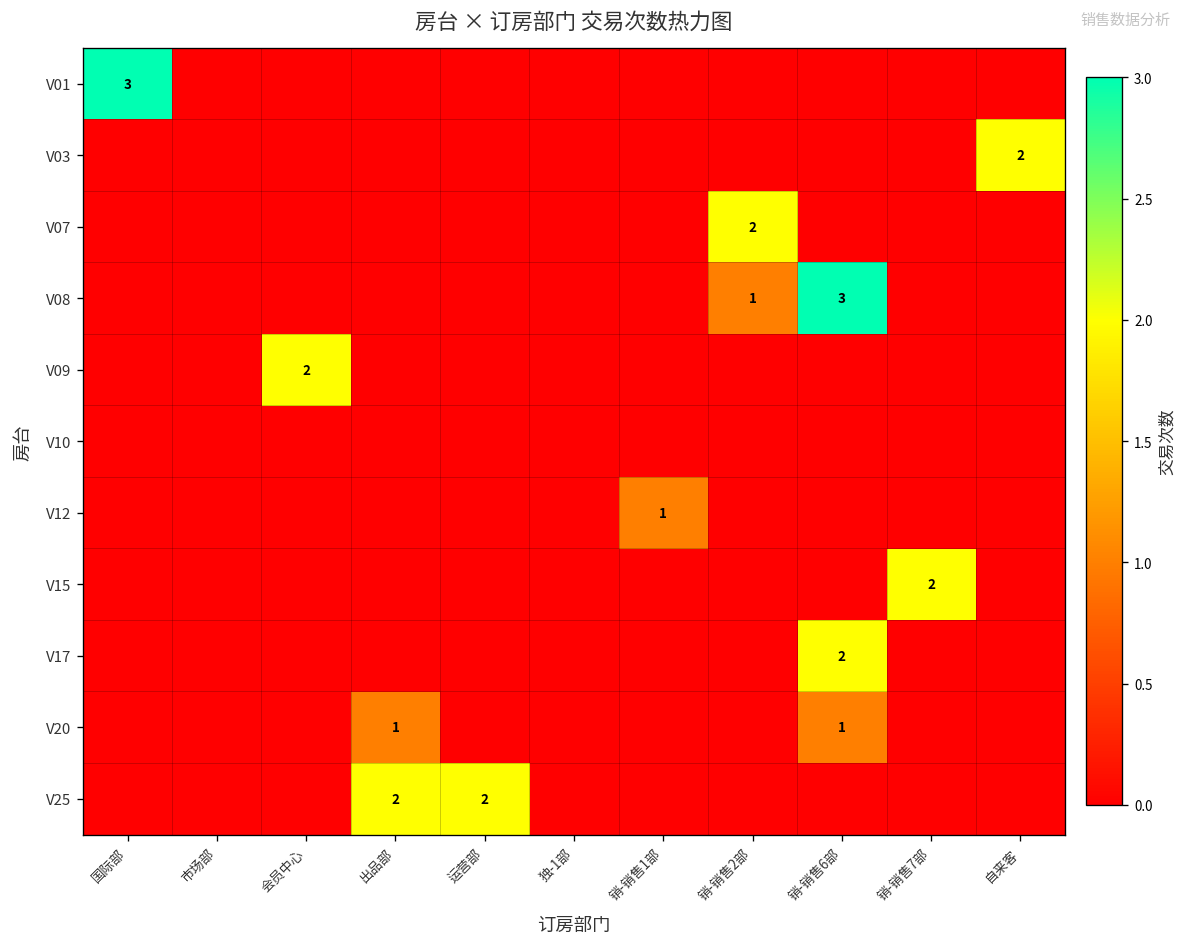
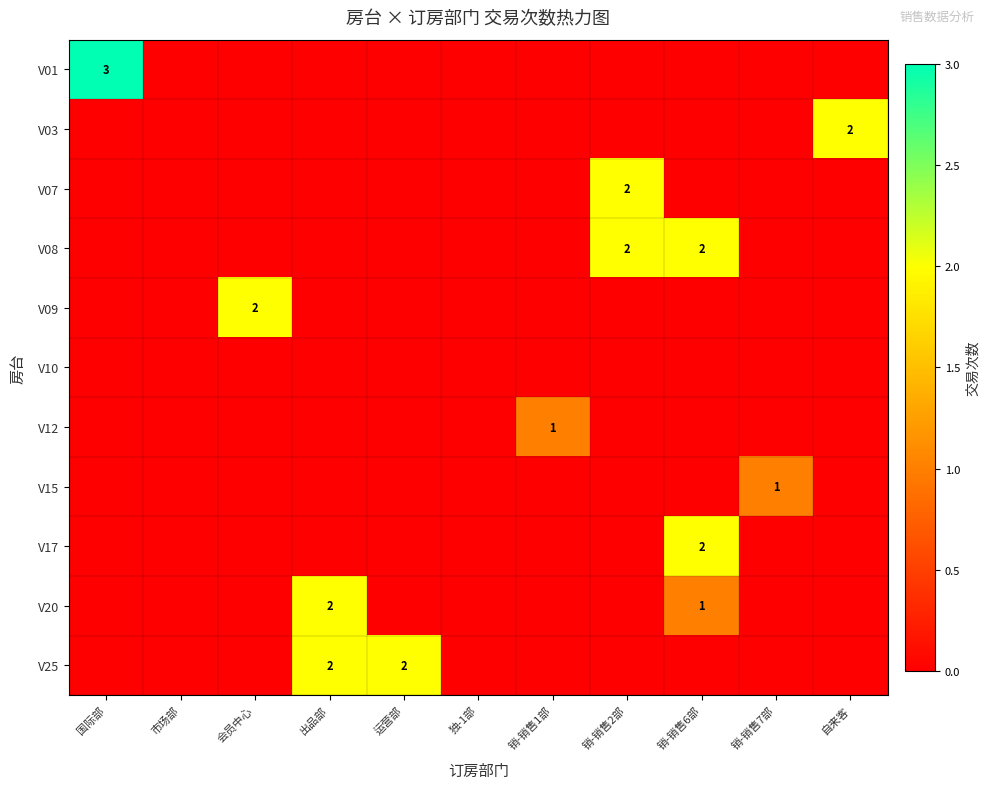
  {
    "V01": {
      "国际部": 3
    },
    "V03": {
      "自来客": 2
    },
    "V07": {
      "销-销售2部": 2
    },
    "V08": {
-     "销-销售2部": 1,
-     "销-销售6部": 3
+     "销-销售2部": 2,
+     "销-销售6部": 2
    },
    "V09": {
      "会员中心": 2
    },
    "V12": {
      "销-销售1部": 1
    },
    "V15": {
-     "销-销售7部": 2
+     "销-销售7部": 1
    },
    "V17": {
      "销-销售6部": 2
    },
    "V20": {
-     "出品部": 1,
+     "出品部": 2,
      "销-销售6部": 1
    },
    "V25": {
      "出品部": 2,
      "运营部": 2
    }
  }
